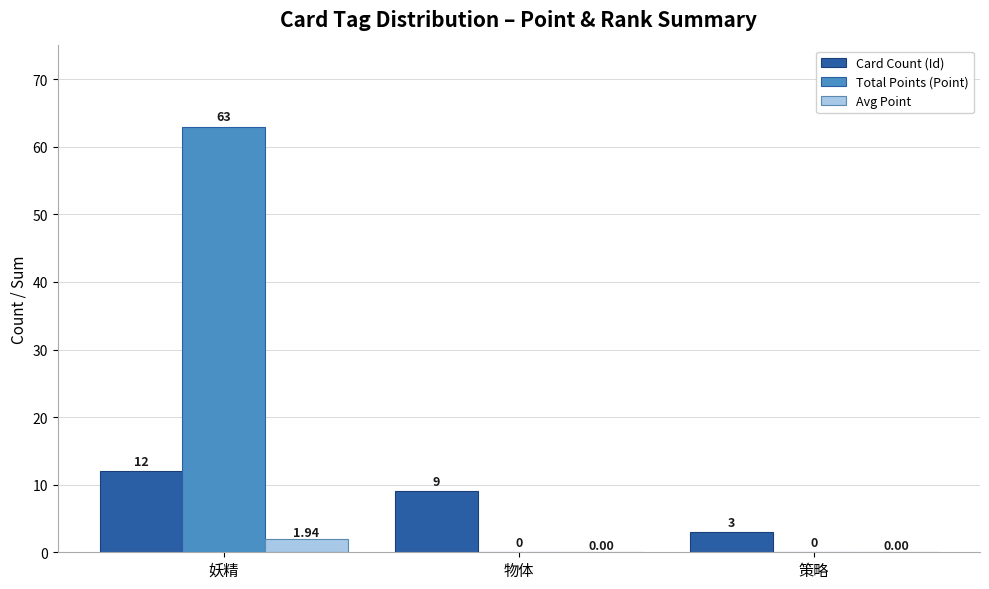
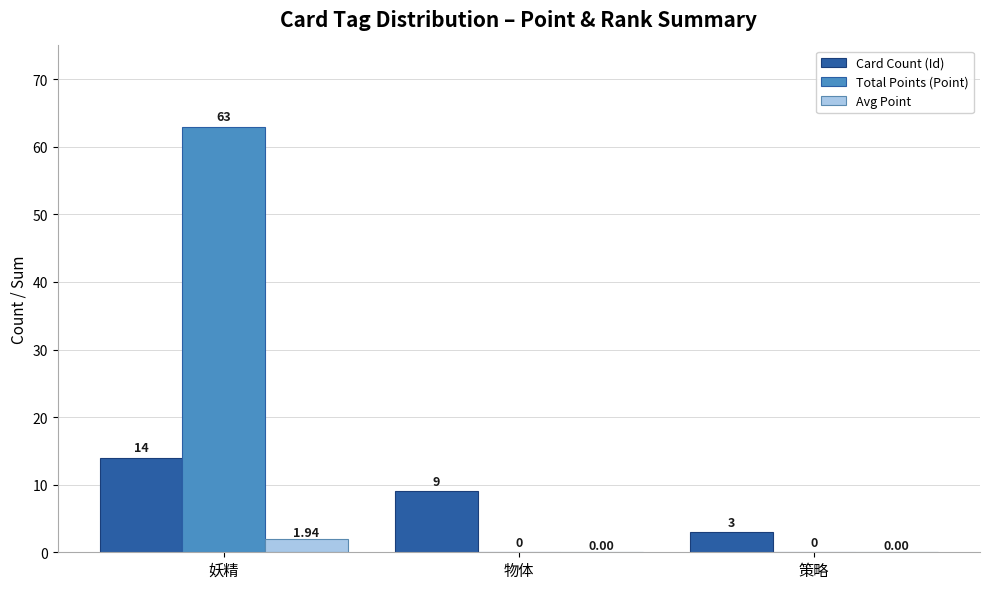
  {
    "Card Count (Id)": {
-     "妖精": 12,
+     "妖精": 14,
      "物体": 9,
      "策略": 3
    },
    "Total Points (Point)": {
      "妖精": 63,
      "物体": 0,
      "策略": 0
    },
    "Avg Point": {
      "妖精": 1.94,
      "物体": 0.00,
      "策略": 0.00
    }
  }
